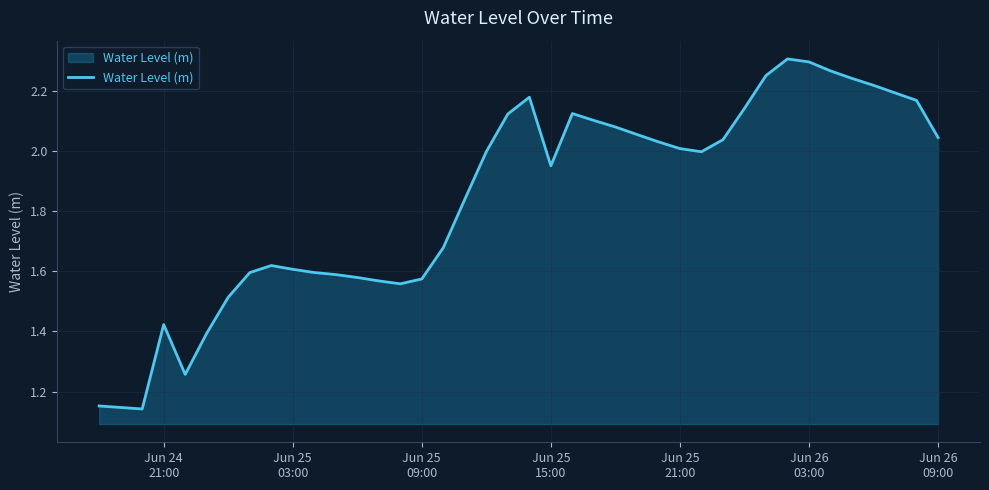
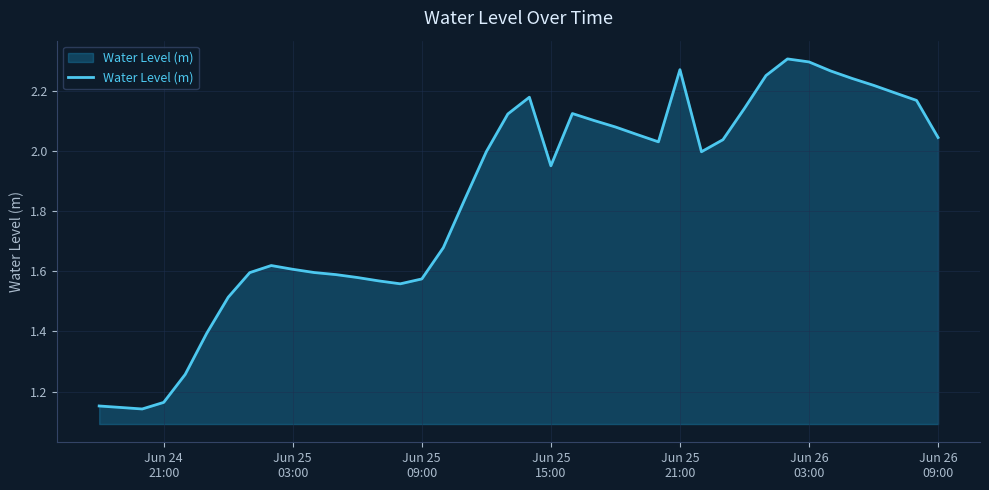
  {
-   "Jun 24 21:00": 1.42,
+   "Jun 24 21:00": 1.16,
    "Jun 25 03:00": 1.61,
    "Jun 25 09:00": 1.57,
    "Jun 25 15:00": 1.95,
-   "Jun 25 21:00": 2.01,
+   "Jun 25 21:00": 2.27,
    "Jun 26 03:00": 2.30,
    "Jun 26 09:00": 2.04
  }
